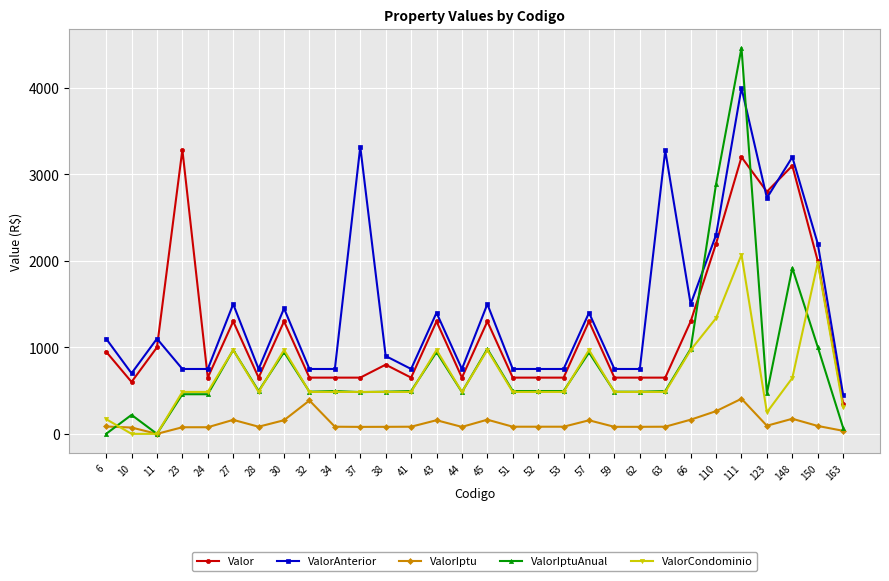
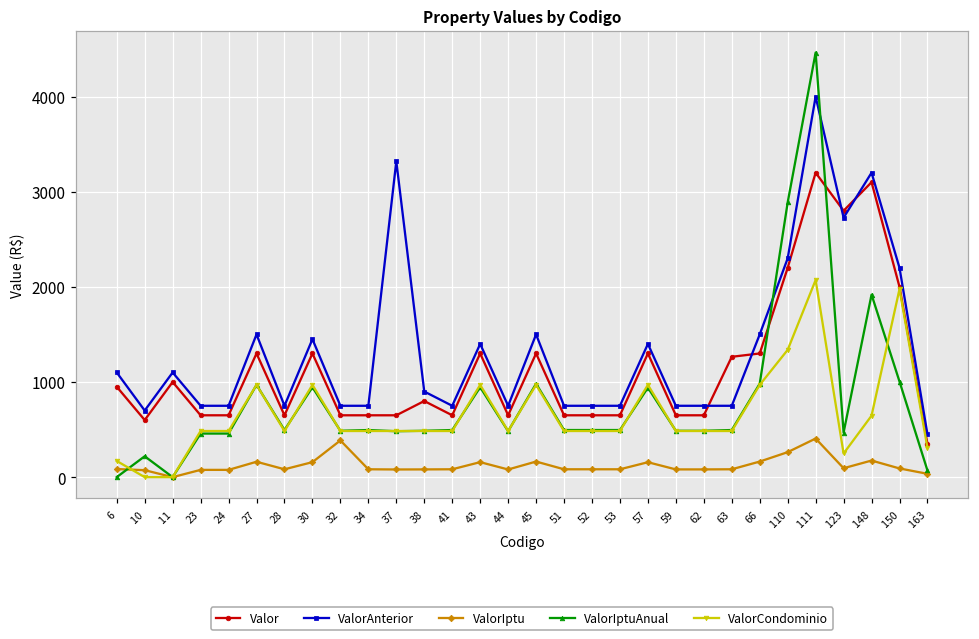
  {
    "Valor": {
      "6": 1000,
      "10": 600,
      "11": 1000,
-     "23": 3300,
+     "23": 700,
      "24": 700,
      "27": 1300,
      "28": 700,
      "30": 1300,
      "32": 700,
      "34": 700,
      "37": 700,
      "38": 800,
      "41": 700,
      "43": 1300,
      "44": 700,
      "45": 1300,
      "51": 700,
      "52": 700,
      "53": 700,
      "57": 1300,
      "59": 700,
      "62": 700,
-     "63": 700,
+     "63": 1300,
      "66": 1300,
      "110": 2200,
      "111": 3200,
      "123": 2800,
      "148": 3100,
      "163": 400
    },
    "ValorAnterior": {
      "6": 1100,
      "10": 700,
      "11": 1100,
      "23": 800,
      "24": 800,
      "27": 1500,
      "28": 800,
      "30": 1500,
      "32": 800,
      "34": 800,
      "37": 3300,
      "38": 900,
      "41": 800,
      "43": 1400,
      "44": 800,
      "45": 1500,
      "51": 800,
      "52": 800,
      "53": 800,
      "57": 1400,
      "59": 800,
      "62": 800,
-     "63": 3300,
+     "63": 800,
      "66": 1500,
      "110": 2300,
      "111": 4000,
      "123": 2700,
      "148": 3200,
      "150": 2200,
      "163": 500
    },
    "ValorIptu": {
      "6": 100,
      "10": 100,
      "23": 100,
      "24": 100,
      "27": 200,
      "28": 100,
      "30": 200,
      "32": 400,
      "34": 100,
      "37": 100,
      "38": 100,
      "41": 100,
      "43": 200,
      "44": 100,
      "45": 200,
      "51": 100,
      "52": 100,
      "53": 100,
      "57": 200,
      "59": 100,
      "62": 100,
      "63": 100,
      "66": 200,
      "110": 300,
      "111": 400,
      "123": 100,
      "148": 200,
      "150": 100,
      "163": 0
    },
    "ValorIptuAnual": {
      "6": 0,
      "10": 200,
      "110": 2900,
      "111": 4500,
      "123": 500,
      "148": 1900,
      "150": 1000,
      "163": 100
    },
    "ValorCondominio": {
      "6": 200,
      "10": 0,
      "110": 1300,
      "111": 2100,
      "123": 200,
      "148": 600,
      "163": 300
    }
  }
